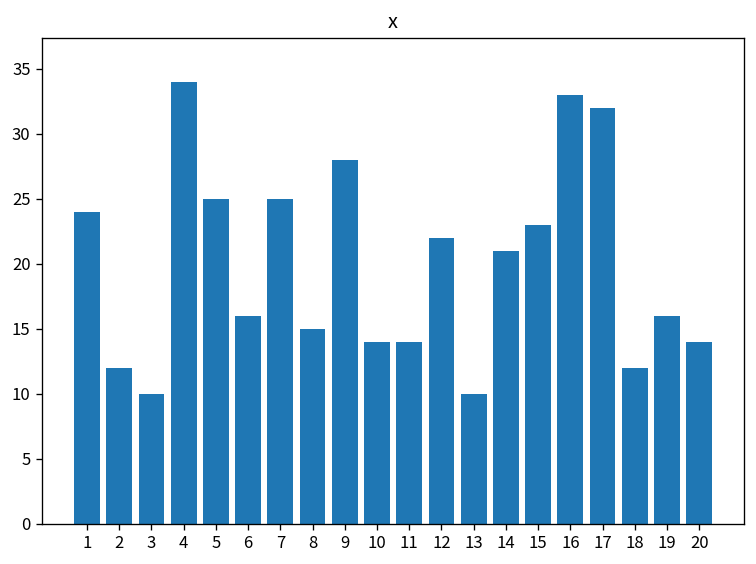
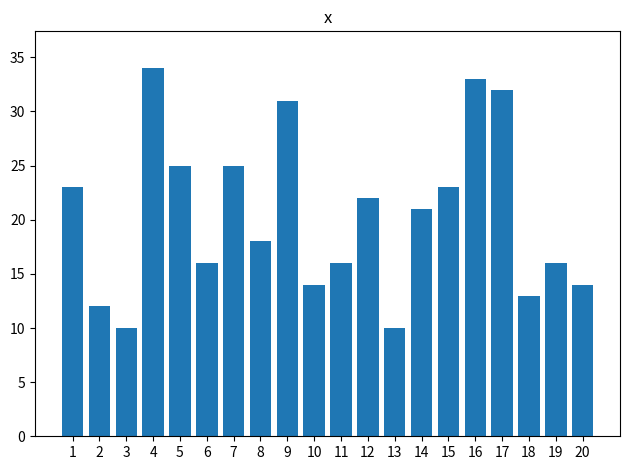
  {
-   "1": 24,
+   "1": 23,
    "2": 12,
    "3": 10,
    "4": 34,
    "5": 25,
    "6": 16,
    "7": 25,
-   "8": 15,
-   "9": 28,
+   "8": 18,
+   "9": 31,
    "10": 14,
-   "11": 14,
+   "11": 16,
    "12": 22,
    "13": 10,
    "14": 21,
    "15": 23,
    "16": 33,
    "17": 32,
-   "18": 12,
+   "18": 13,
    "19": 16,
    "20": 14
  }
